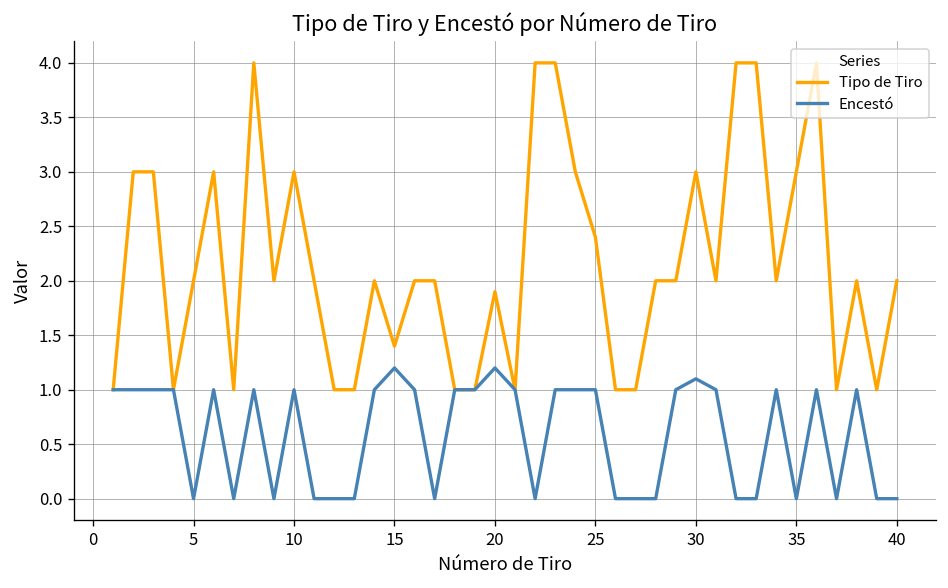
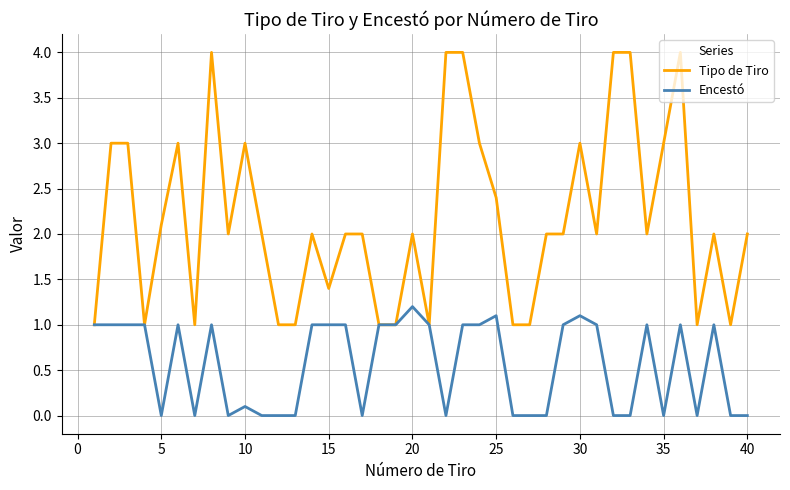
  {
    "Tipo de Tiro": {
-     "5": 2.0,
+     "5": 2.1,
      "10": 3.0,
      "15": 1.4,
-     "20": 1.9,
+     "20": 2.0,
      "25": 2.4,
      "30": 3.0,
      "35": 3.0,
      "40": 2.0
    },
    "Encestó": {
      "5": 0.0,
-     "10": 1.0,
-     "15": 1.2,
+     "10": 0.1,
+     "15": 1.0,
      "20": 1.2,
-     "25": 1.0,
+     "25": 1.1,
      "30": 1.1,
      "35": 0.0,
      "40": 0.0
    }
  }
